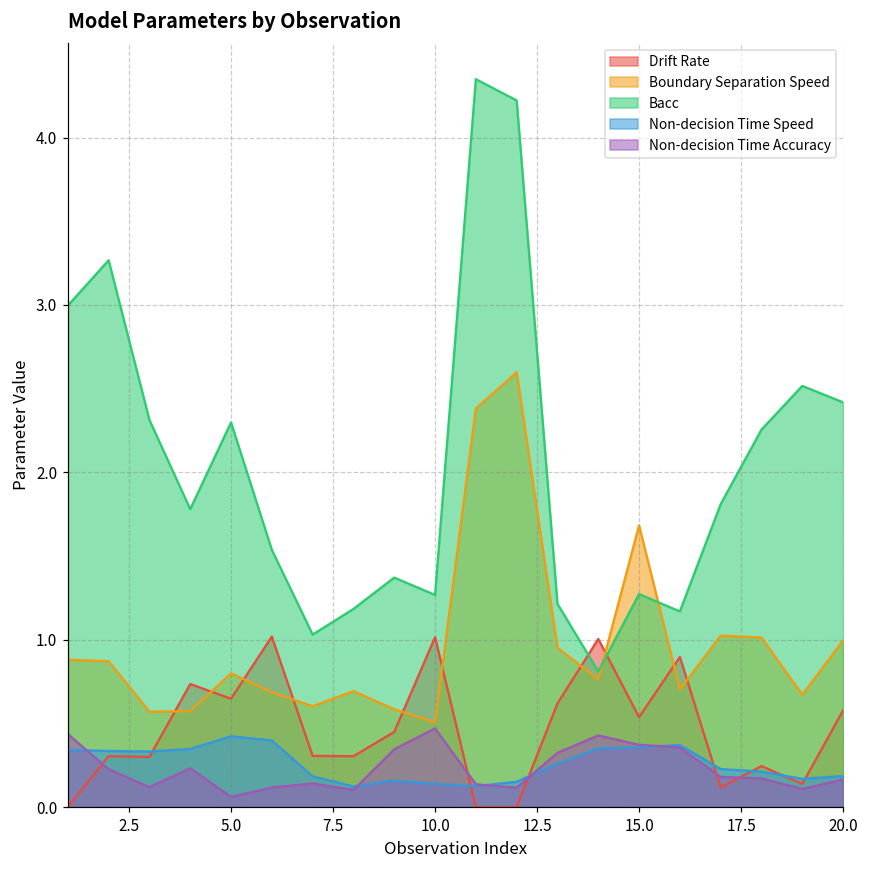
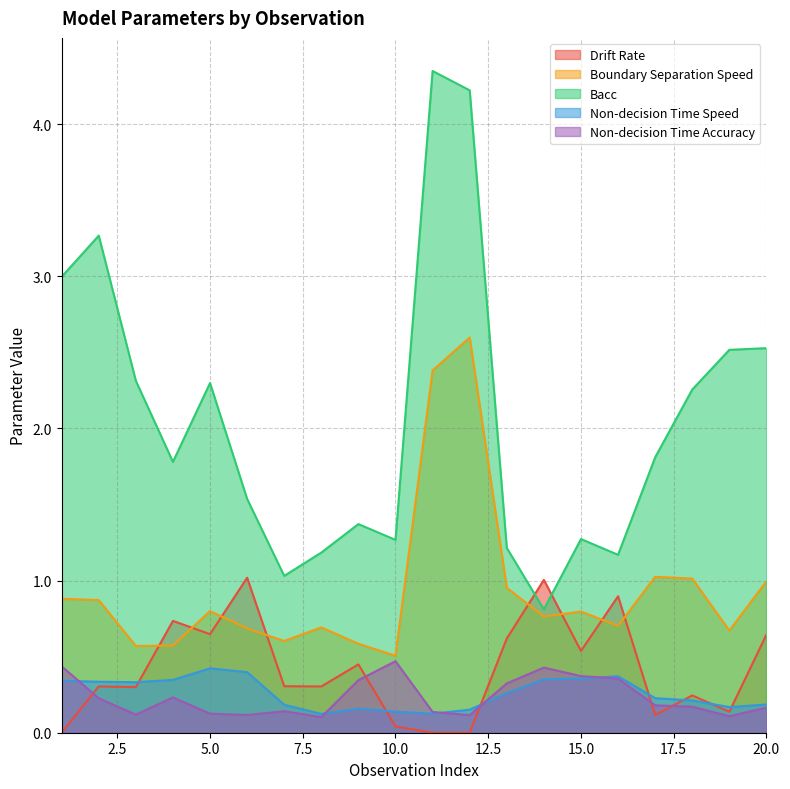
  {
    "Drift Rate": {
      "5.0": 0.65,
-     "10.0": 1.02,
+     "10.0": 0.04,
      "15.0": 0.54,
-     "20.0": 0.58
+     "20.0": 0.64
    },
    "Boundary Separation Speed": {
      "5.0": 0.80,
      "10.0": 0.51,
-     "15.0": 1.68,
+     "15.0": 0.80,
      "20.0": 1.00
    },
    "Bacc": {
      "5.0": 2.30,
      "10.0": 1.27,
      "15.0": 1.27,
-     "20.0": 2.42
+     "20.0": 2.53
    },
    "Non-decision Time Speed": {
      "5.0": 0.42,
      "10.0": 0.14,
      "20.0": 0.19
    },
    "Non-decision Time Accuracy": {
-     "5.0": 0.06,
+     "5.0": 0.13,
      "10.0": 0.47,
      "20.0": 0.17
    }
  }
